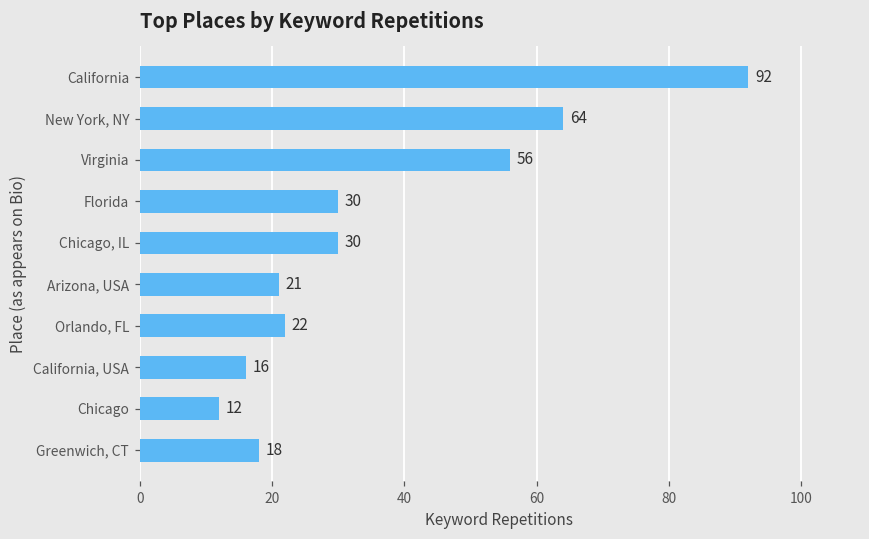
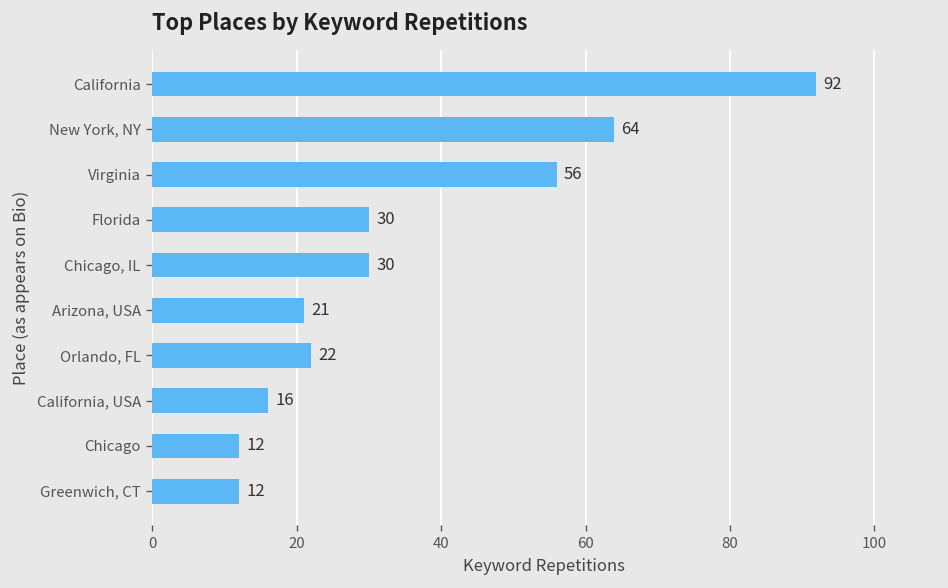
  {
    "California": 92,
    "New York, NY": 64,
    "Virginia": 56,
    "Florida": 30,
    "Chicago, IL": 30,
    "Arizona, USA": 21,
    "Orlando, FL": 22,
    "California, USA": 16,
    "Chicago": 12,
-   "Greenwich, CT": 18
+   "Greenwich, CT": 12
  }
